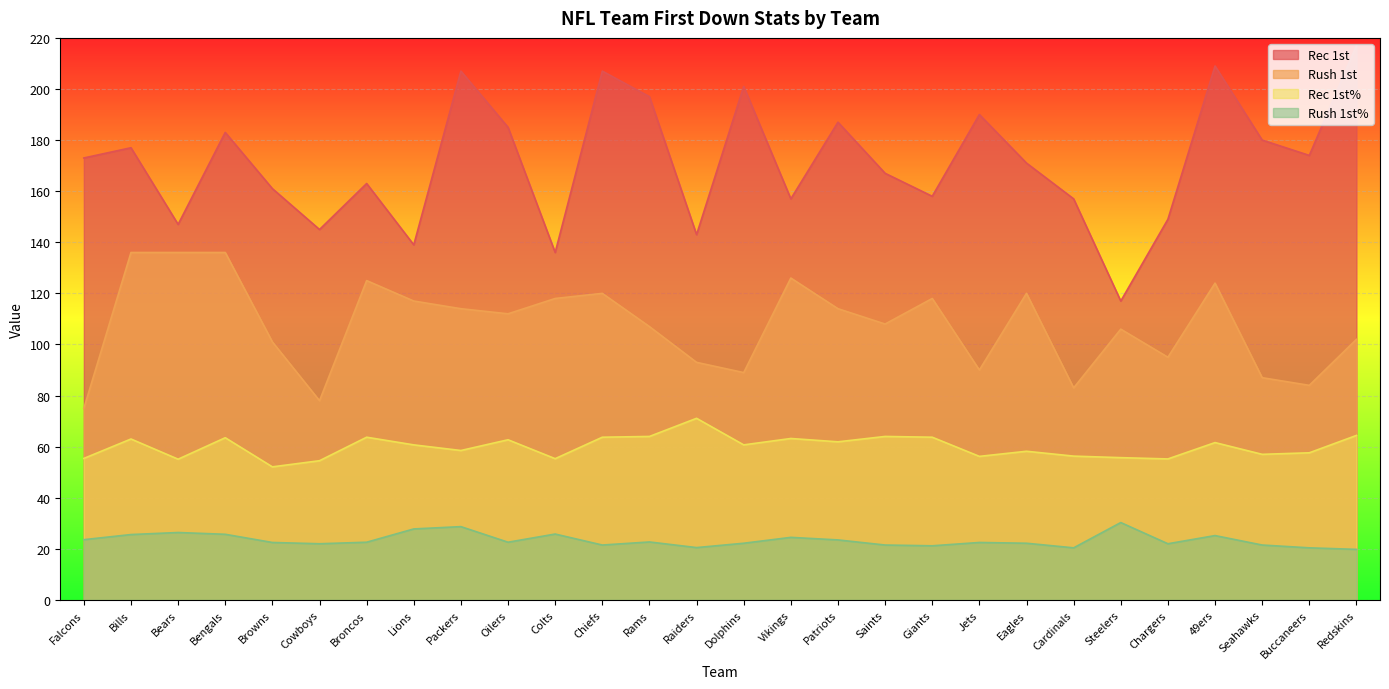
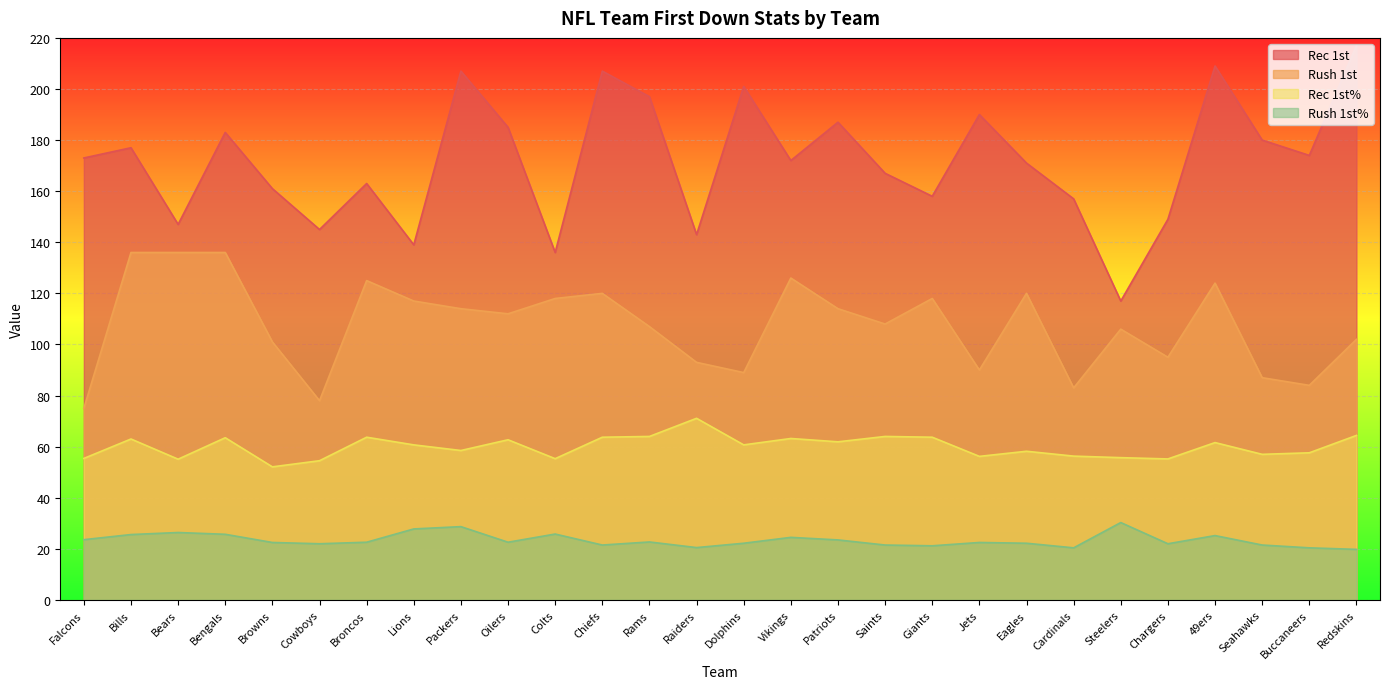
  {
    "Rec 1st": {
      "Falcons": 173,
      "Bills": 177,
      "Bears": 147,
      "Bengals": 183,
      "Browns": 161,
      "Cowboys": 145,
      "Broncos": 163,
      "Lions": 139,
      "Packers": 207,
      "Oilers": 185,
      "Colts": 136,
      "Chiefs": 207,
      "Rams": 197,
      "Raiders": 143,
      "Dolphins": 201,
-     "Vikings": 157,
+     "Vikings": 172,
      "Patriots": 187,
      "Saints": 167,
      "Giants": 158,
      "Jets": 190,
      "Eagles": 171,
      "Cardinals": 157,
      "Steelers": 117,
      "Chargers": 149,
      "49ers": 209,
      "Seahawks": 180,
      "Buccaneers": 174
    },
    "Rush 1st": {
      "Falcons": 75,
      "Bills": 136,
      "Bears": 136,
      "Bengals": 136,
      "Browns": 101,
      "Cowboys": 78,
      "Broncos": 125,
      "Lions": 117,
      "Packers": 114,
      "Oilers": 112,
      "Colts": 118,
      "Chiefs": 120,
      "Rams": 107,
      "Raiders": 93,
      "Dolphins": 89,
      "Vikings": 126,
      "Patriots": 114,
      "Saints": 108,
      "Giants": 118,
      "Jets": 90,
      "Eagles": 120,
      "Cardinals": 83,
      "Steelers": 106,
      "Chargers": 95,
      "49ers": 124,
      "Seahawks": 87,
      "Buccaneers": 84,
      "Redskins": 102
    },
    "Rec 1st%": {
      "Falcons": 55,
      "Bills": 63,
      "Bears": 55,
      "Bengals": 64,
      "Browns": 52,
      "Cowboys": 55,
      "Broncos": 64,
      "Lions": 61,
      "Packers": 59,
      "Oilers": 63,
      "Colts": 55,
      "Chiefs": 64,
      "Rams": 64,
      "Raiders": 71,
      "Dolphins": 61,
      "Vikings": 63,
      "Patriots": 62,
      "Saints": 64,
      "Giants": 64,
      "Jets": 56,
      "Eagles": 58,
      "Cardinals": 56,
      "Steelers": 56,
      "Chargers": 55,
      "49ers": 62,
      "Seahawks": 57,
      "Buccaneers": 58,
      "Redskins": 64
    },
    "Rush 1st%": {
      "Falcons": 24,
      "Bills": 26,
      "Bears": 26,
      "Bengals": 26,
      "Browns": 23,
      "Cowboys": 22,
      "Broncos": 23,
      "Lions": 28,
      "Packers": 29,
      "Oilers": 23,
      "Colts": 26,
      "Chiefs": 22,
      "Rams": 23,
      "Raiders": 21,
      "Dolphins": 22,
      "Vikings": 25,
      "Patriots": 24,
      "Saints": 22,
      "Giants": 21,
      "Jets": 23,
      "Eagles": 22,
      "Cardinals": 20,
      "Steelers": 30,
      "Chargers": 22,
      "49ers": 25,
      "Seahawks": 22,
      "Buccaneers": 20,
      "Redskins": 20
    }
  }
